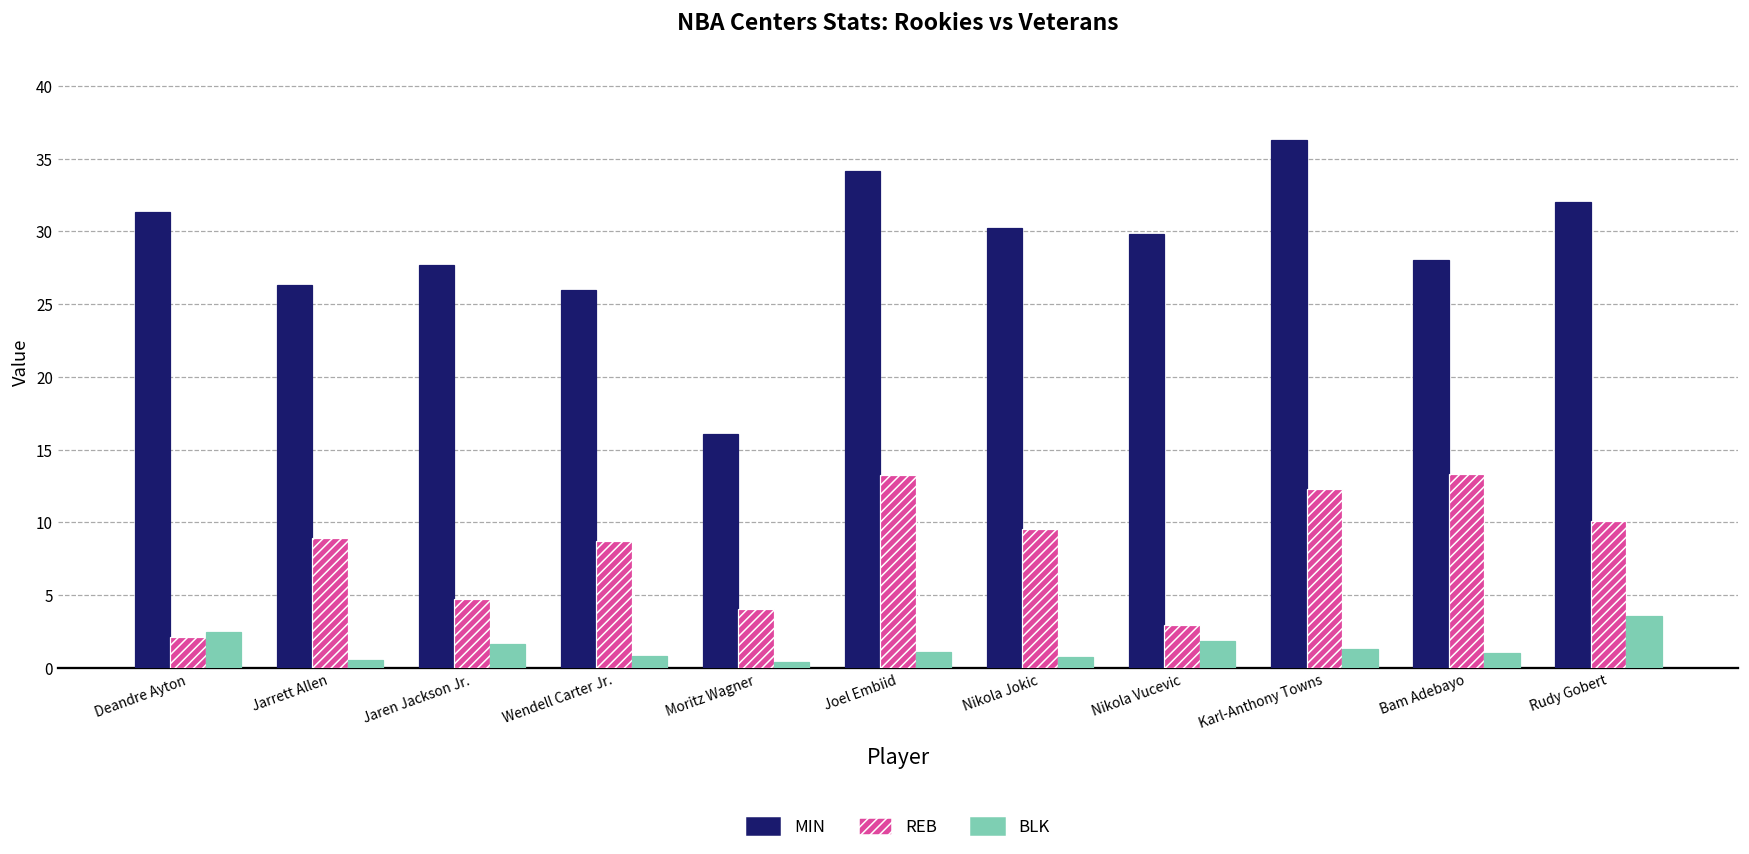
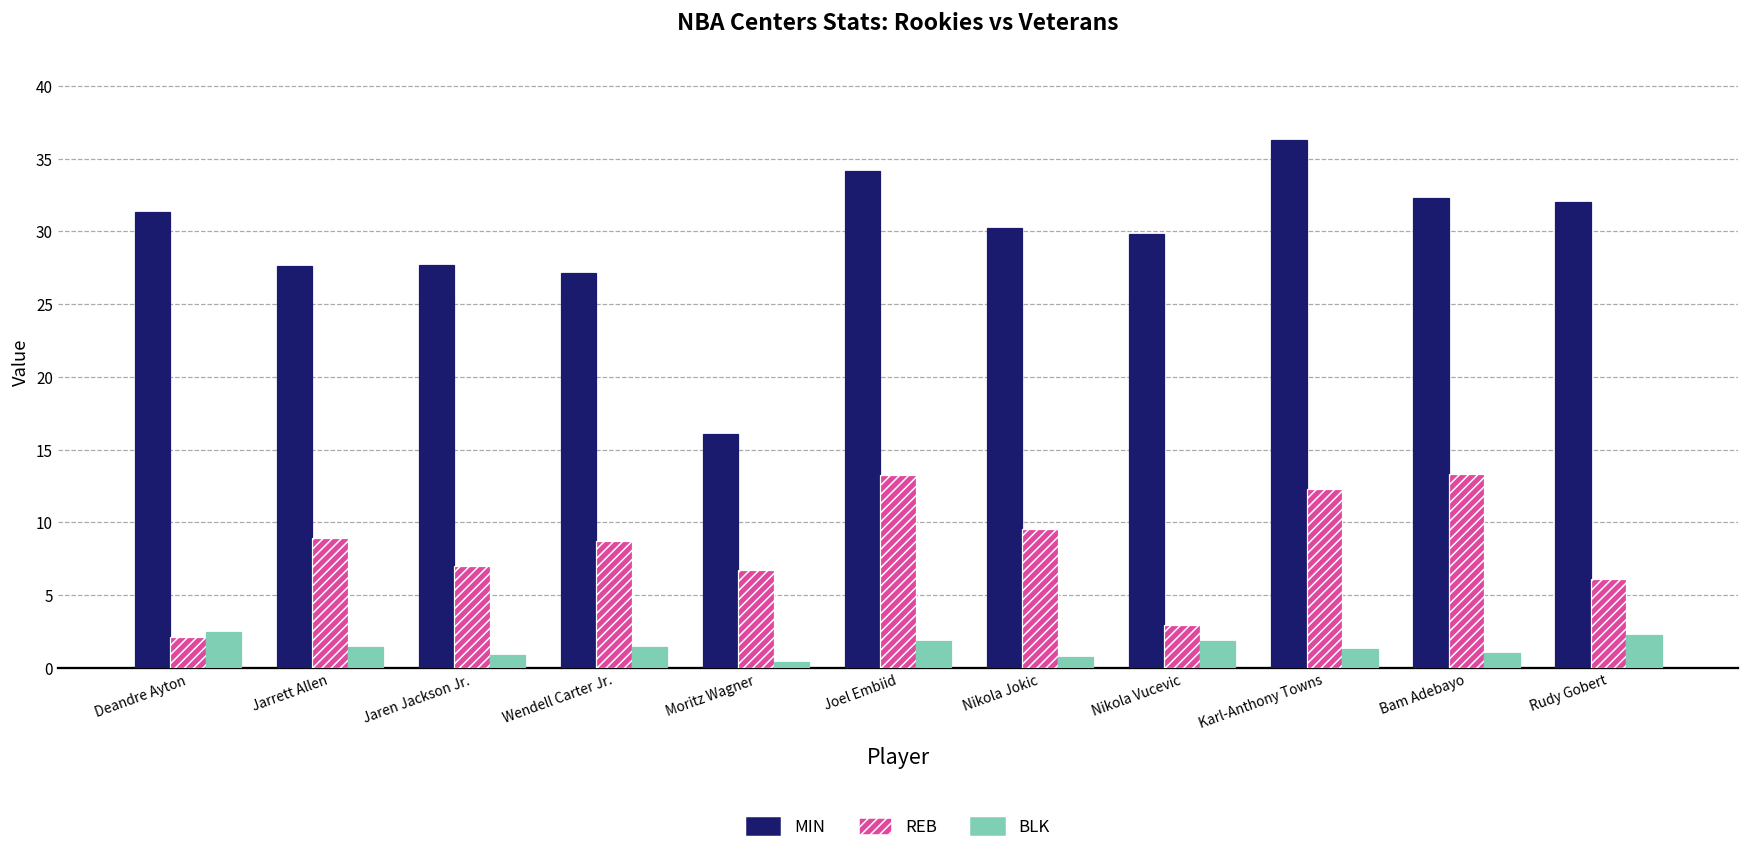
  {
    "MIN": {
      "Deandre Ayton": 31.4,
-     "Jarrett Allen": 26.3,
+     "Jarrett Allen": 27.6,
      "Jaren Jackson Jr.": 27.7,
-     "Wendell Carter Jr.": 26.0,
+     "Wendell Carter Jr.": 27.1,
      "Moritz Wagner": 16.1,
      "Joel Embiid": 34.1,
      "Nikola Jokic": 30.2,
      "Nikola Vucevic": 29.8,
      "Karl-Anthony Towns": 36.3,
-     "Bam Adebayo": 28.1,
+     "Bam Adebayo": 32.3,
      "Rudy Gobert": 32.0
    },
    "REB": {
      "Deandre Ayton": 2.1,
      "Jarrett Allen": 9.0,
-     "Jaren Jackson Jr.": 4.8,
+     "Jaren Jackson Jr.": 7.0,
      "Wendell Carter Jr.": 8.7,
-     "Moritz Wagner": 4.1,
+     "Moritz Wagner": 6.8,
      "Joel Embiid": 13.3,
      "Nikola Jokic": 9.6,
      "Nikola Vucevic": 2.9,
      "Karl-Anthony Towns": 12.3,
      "Bam Adebayo": 13.3,
-     "Rudy Gobert": 10.1
+     "Rudy Gobert": 6.1
    },
    "BLK": {
      "Deandre Ayton": 2.5,
-     "Jarrett Allen": 0.5,
-     "Jaren Jackson Jr.": 1.6,
-     "Wendell Carter Jr.": 0.8,
+     "Jarrett Allen": 1.4,
+     "Jaren Jackson Jr.": 0.9,
+     "Wendell Carter Jr.": 1.5,
      "Moritz Wagner": 0.4,
-     "Joel Embiid": 1.1,
+     "Joel Embiid": 1.8,
      "Nikola Jokic": 0.8,
      "Nikola Vucevic": 1.9,
      "Karl-Anthony Towns": 1.3,
      "Bam Adebayo": 1.0,
-     "Rudy Gobert": 3.5
+     "Rudy Gobert": 2.3
    }
  }
